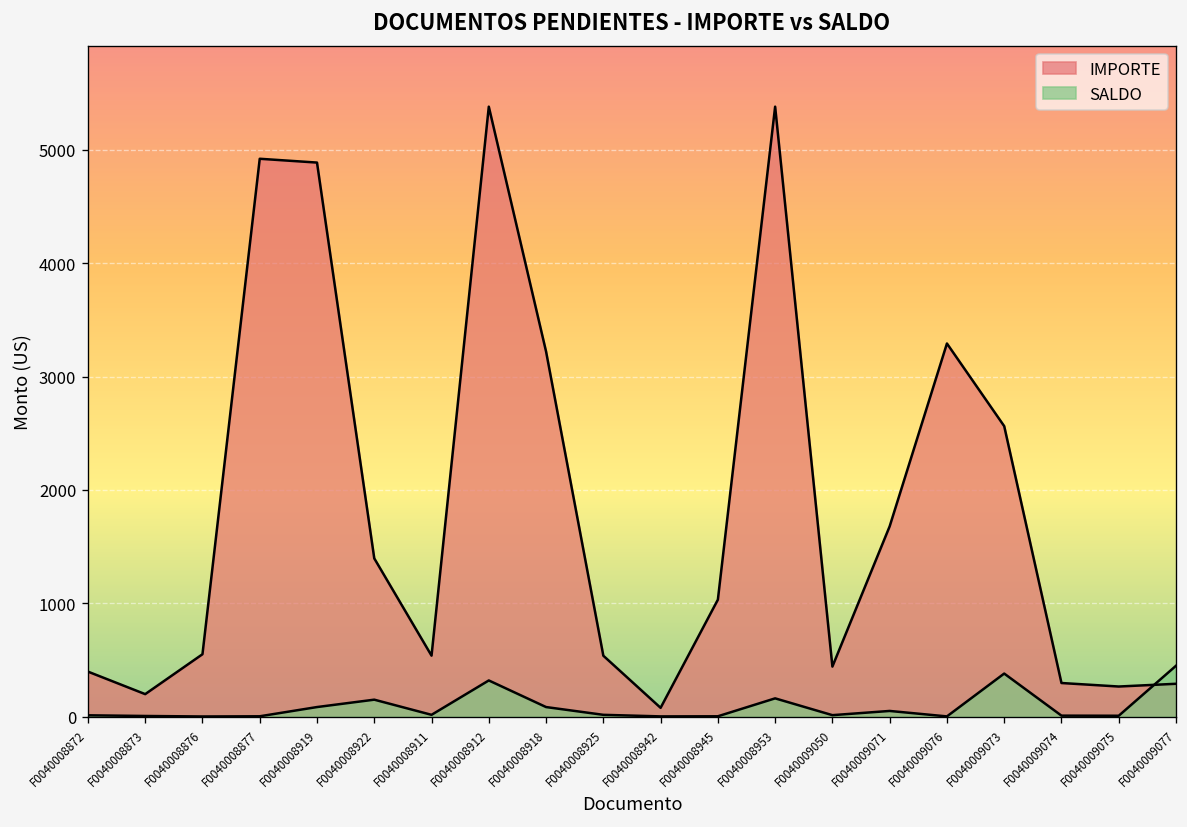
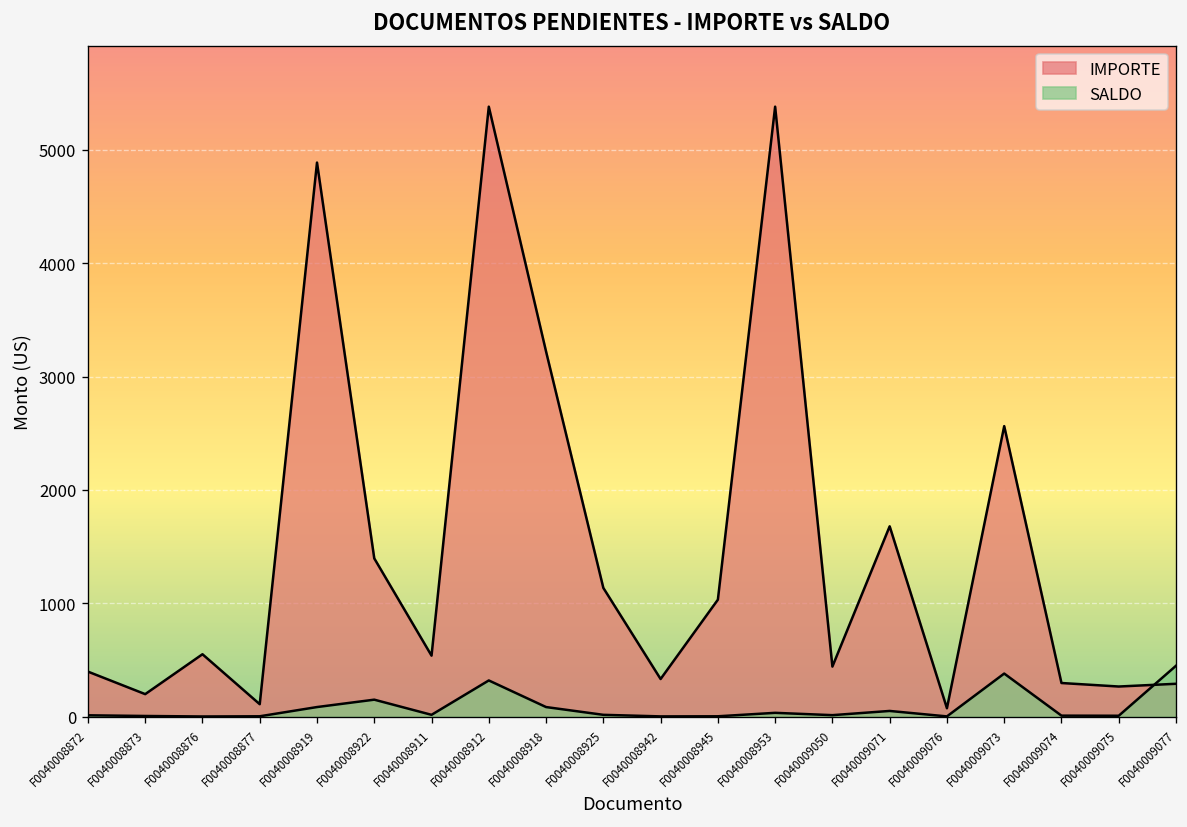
  {
    "IMPORTE": {
      "F0040008872": 400,
      "F0040008873": 200,
      "F0040008876": 600,
-     "F0040008877": 4900,
+     "F0040008877": 100,
      "F0040008919": 4900,
      "F0040008922": 1400,
      "F0040008911": 500,
      "F0040008912": 5400,
      "F0040008918": 3200,
-     "F0040008925": 500,
-     "F0040008942": 100,
+     "F0040008925": 1100,
+     "F0040008942": 300,
      "F0040008945": 1000,
      "F0040008953": 5400,
      "F0040009050": 400,
      "F0040009071": 1700,
-     "F0040009076": 3300,
+     "F0040009076": 100,
      "F0040009073": 2600,
      "F0040009074": 300,
      "F0040009075": 300,
      "F0040009077": 300
    },
    "SALDO": {
      "F0040008872": 0,
      "F0040008873": 0,
      "F0040008876": 0,
      "F0040008877": 0,
      "F0040008919": 100,
      "F0040008922": 100,
      "F0040008911": 0,
      "F0040008912": 300,
      "F0040008918": 100,
      "F0040008925": 0,
      "F0040008942": 0,
      "F0040008945": 0,
-     "F0040008953": 200,
+     "F0040008953": 0,
      "F0040009050": 0,
      "F0040009071": 100,
      "F0040009076": 0,
      "F0040009073": 400,
      "F0040009074": 0,
      "F0040009075": 0,
      "F0040009077": 400
    }
  }
